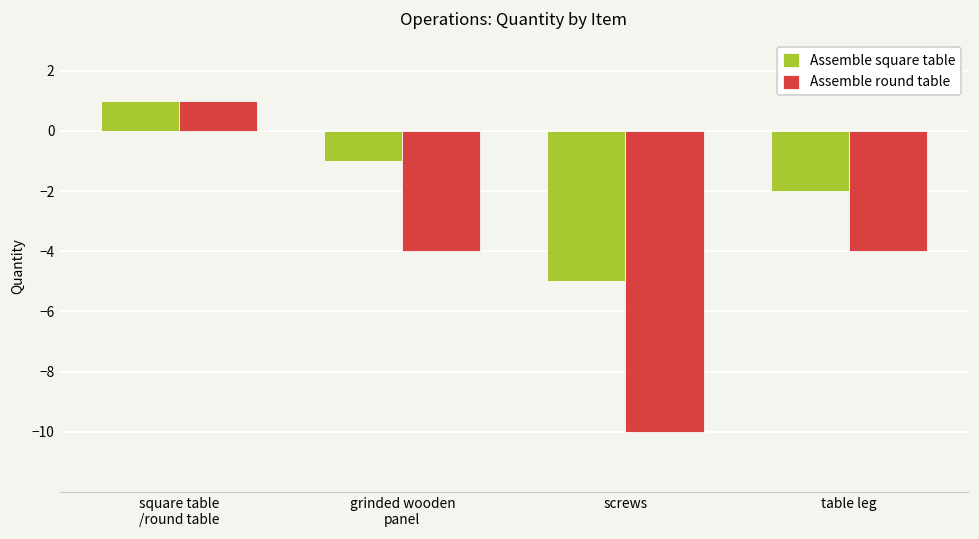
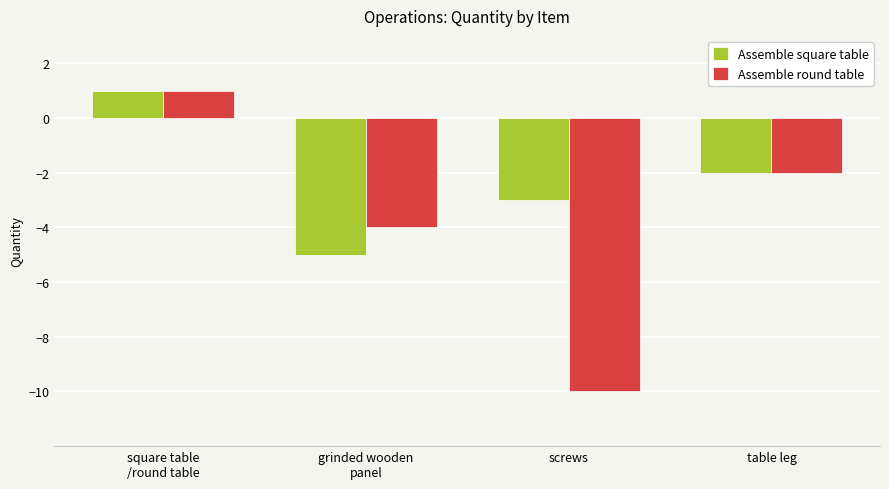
  {
    "Assemble square table": {
      "square table /round table": 1,
-     "grinded wooden panel": -1,
-     "screws": -5,
+     "grinded wooden panel": -5,
+     "screws": -3,
      "table leg": -2
    },
    "Assemble round table": {
      "square table /round table": 1,
      "grinded wooden panel": -4,
      "screws": -10,
-     "table leg": -4
+     "table leg": -2
    }
  }
